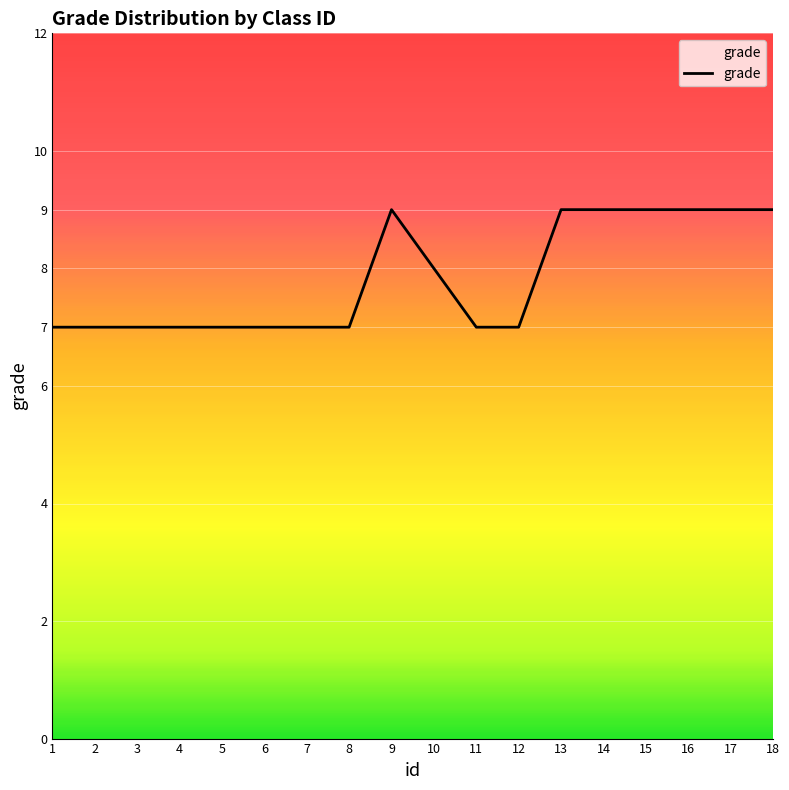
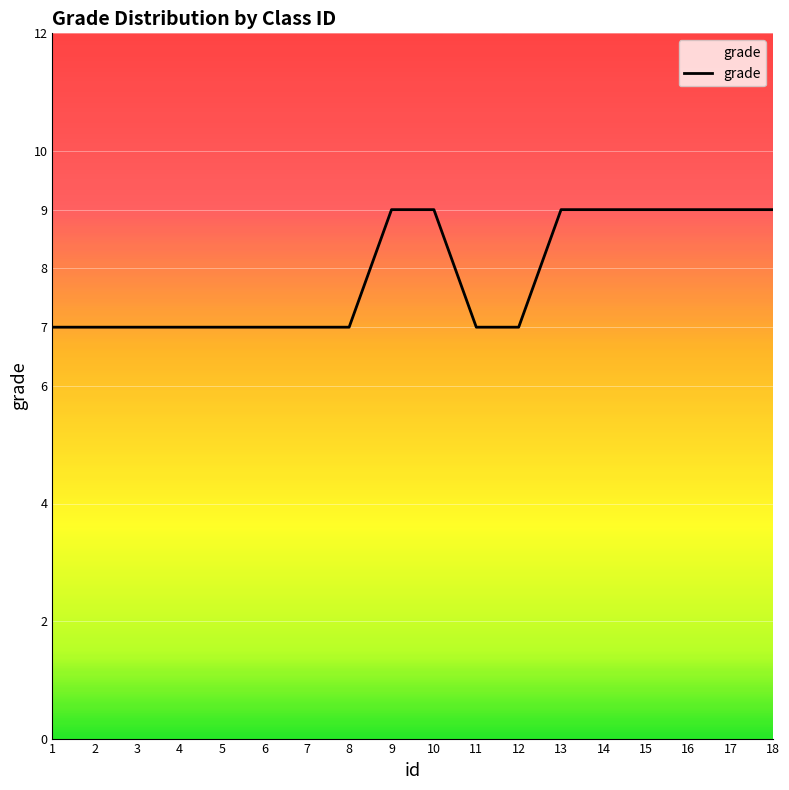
  {
    "1": 7,
    "2": 7,
    "3": 7,
    "4": 7,
    "5": 7,
    "6": 7,
    "7": 7,
    "8": 7,
    "9": 9,
-   "10": 8,
+   "10": 9,
    "11": 7,
    "12": 7,
    "13": 9,
    "14": 9,
    "15": 9,
    "16": 9,
    "17": 9,
    "18": 9
  }
